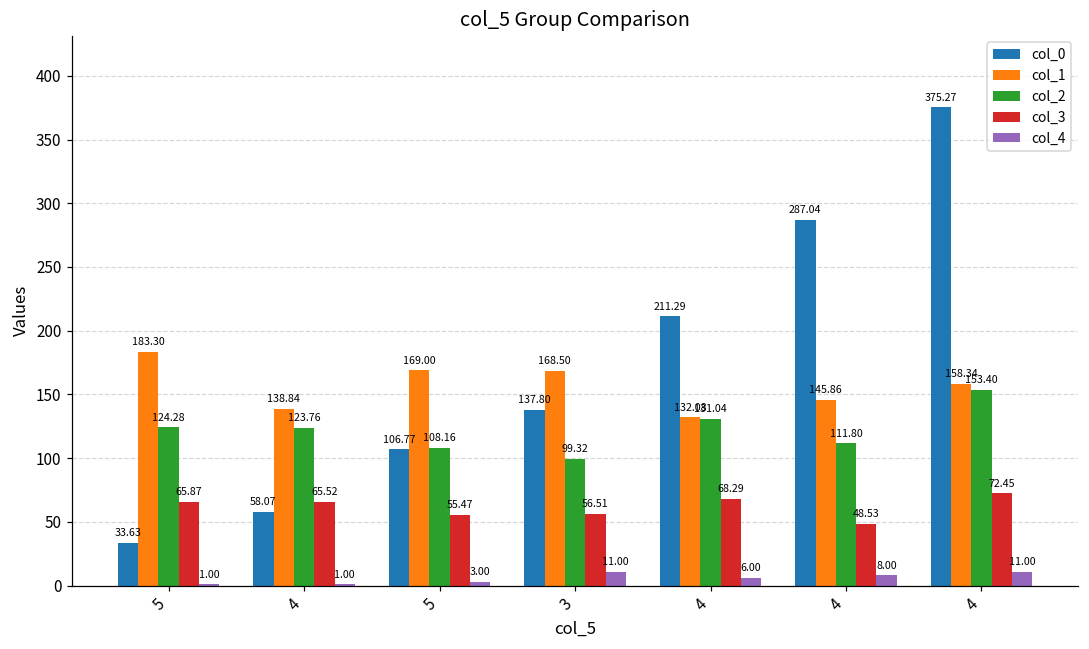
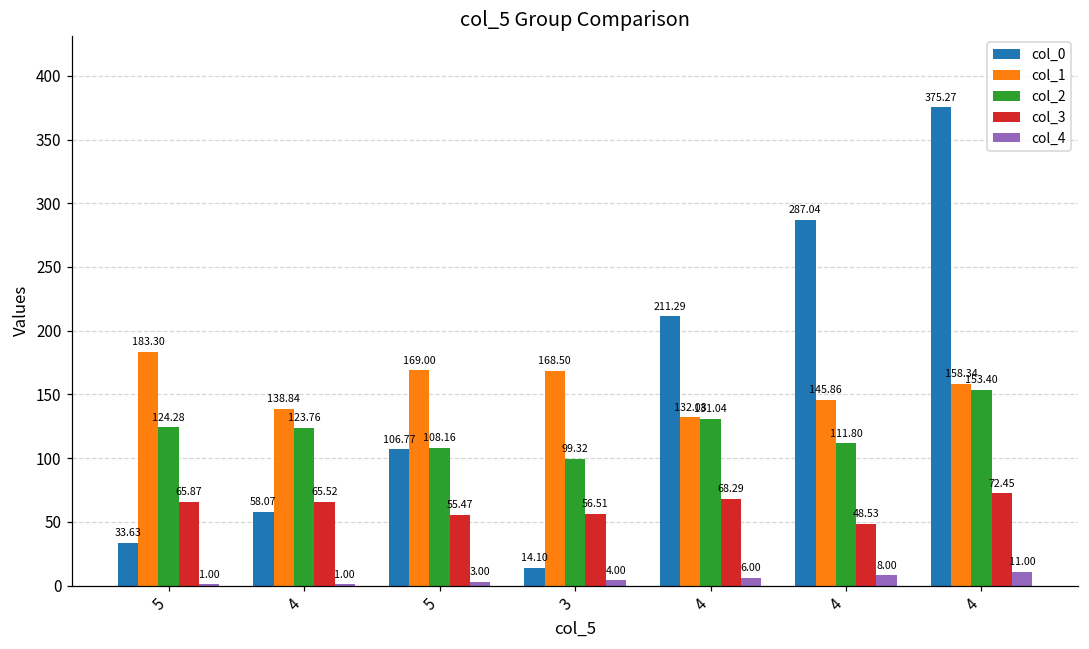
  {
    "col_0": {
-     "3": 137.80
+     "3": 14.10
    },
    "col_1": {
      "3": 168.50
    },
    "col_2": {
      "3": 99.32
    },
    "col_3": {
      "3": 56.51
    },
    "col_4": {
-     "3": 11.00
+     "3": 4.00
    }
  }
